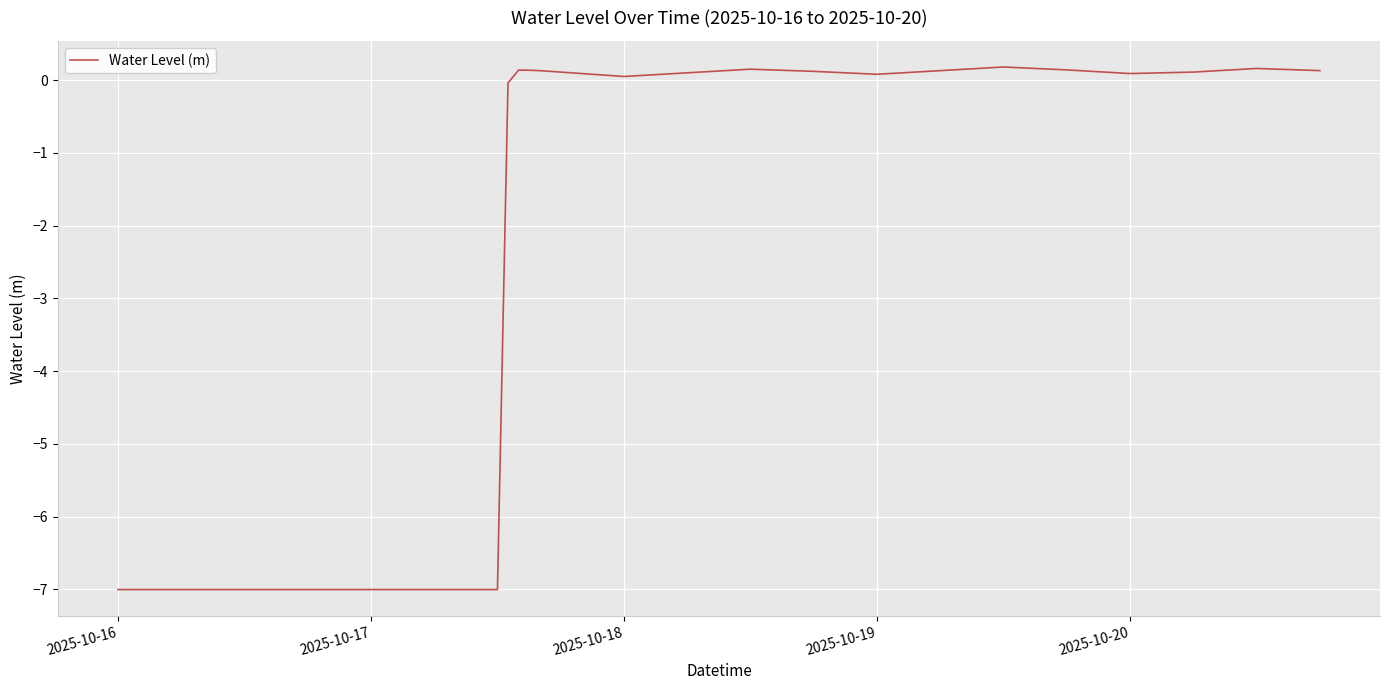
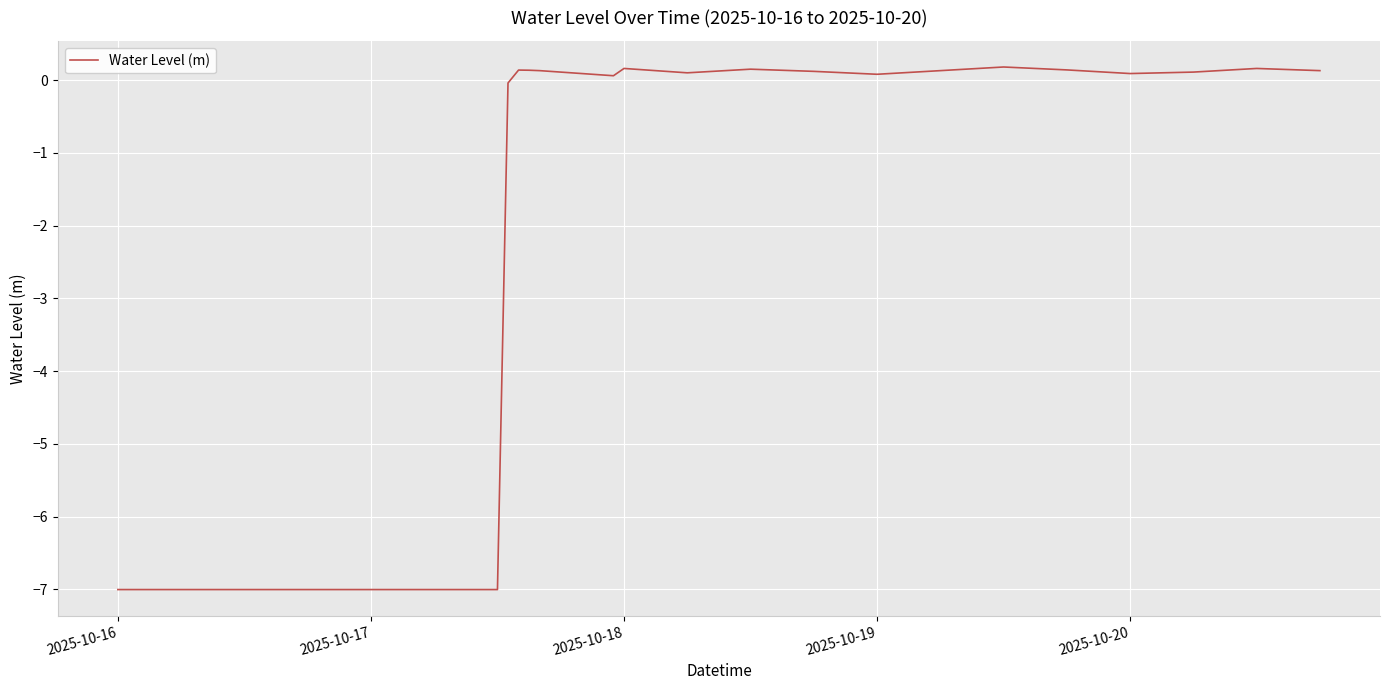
  {
    "2025-10-16": -7.0,
    "2025-10-17": -7.0,
-   "2025-10-18": 0.1,
+   "2025-10-18": 0.2,
    "2025-10-19": 0.1,
    "2025-10-20": 0.1
  }
